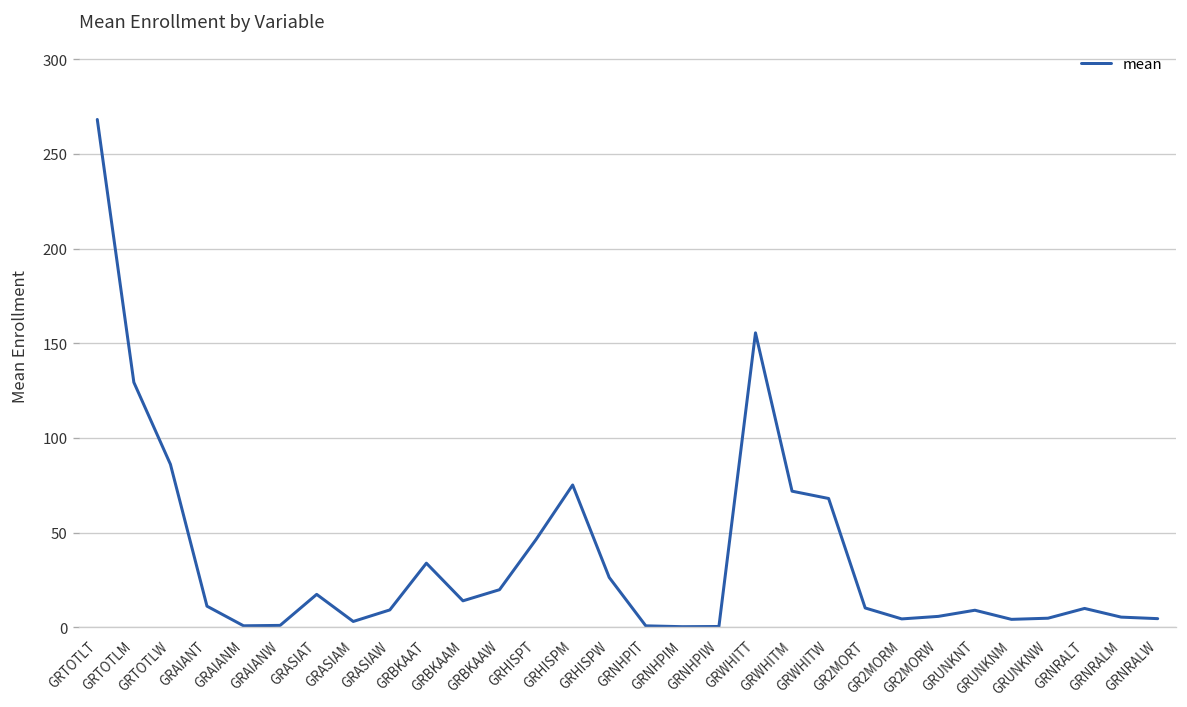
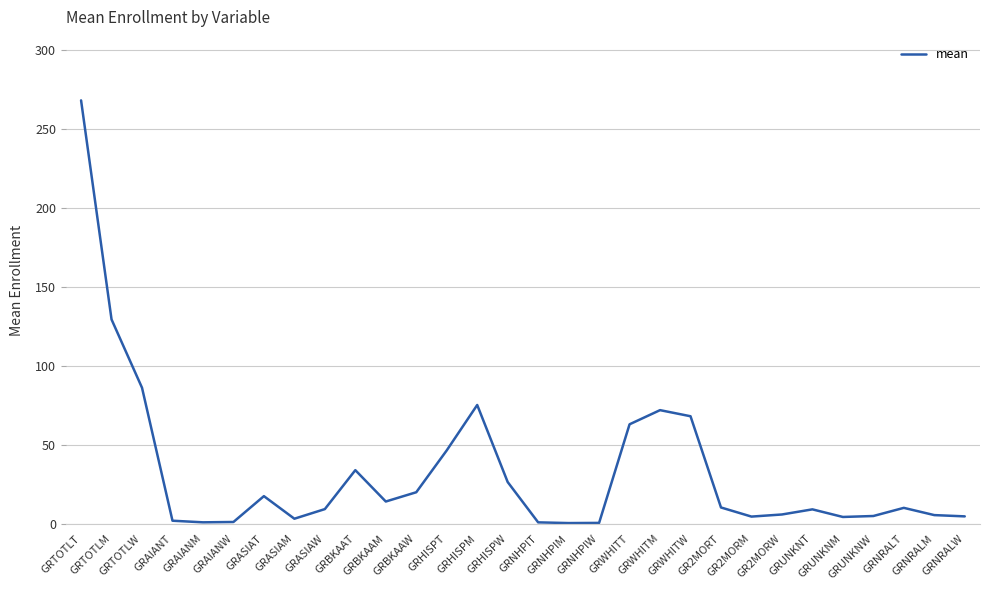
  {
    "GRTOTLT": 268,
    "GRTOTLM": 129,
    "GRTOTLW": 86,
-   "GRAIANT": 11,
+   "GRAIANT": 2,
    "GRAIANM": 1,
    "GRAIANW": 1,
    "GRASIAT": 17,
    "GRASIAM": 3,
    "GRASIAW": 9,
    "GRBKAAT": 34,
    "GRBKAAM": 14,
    "GRBKAAW": 20,
    "GRHISPT": 46,
    "GRHISPM": 75,
    "GRHISPW": 26,
    "GRNHPIT": 1,
    "GRNHPIM": 0,
    "GRNHPIW": 0,
-   "GRWHITT": 156,
+   "GRWHITT": 63,
    "GRWHITM": 72,
    "GRWHITW": 68,
    "GR2MORT": 10,
    "GR2MORM": 4,
    "GR2MORW": 6,
    "GRUNKNT": 9,
    "GRUNKNM": 4,
    "GRUNKNW": 5,
    "GRNRALT": 10,
    "GRNRALM": 5,
    "GRNRALW": 5
  }
